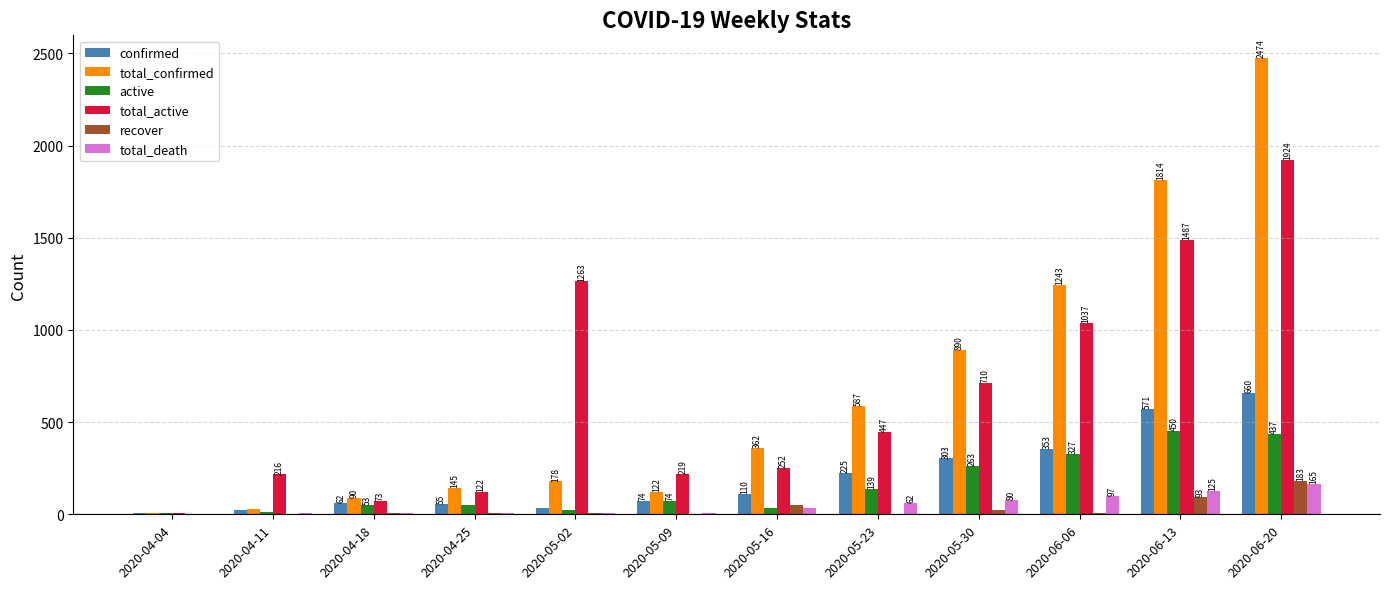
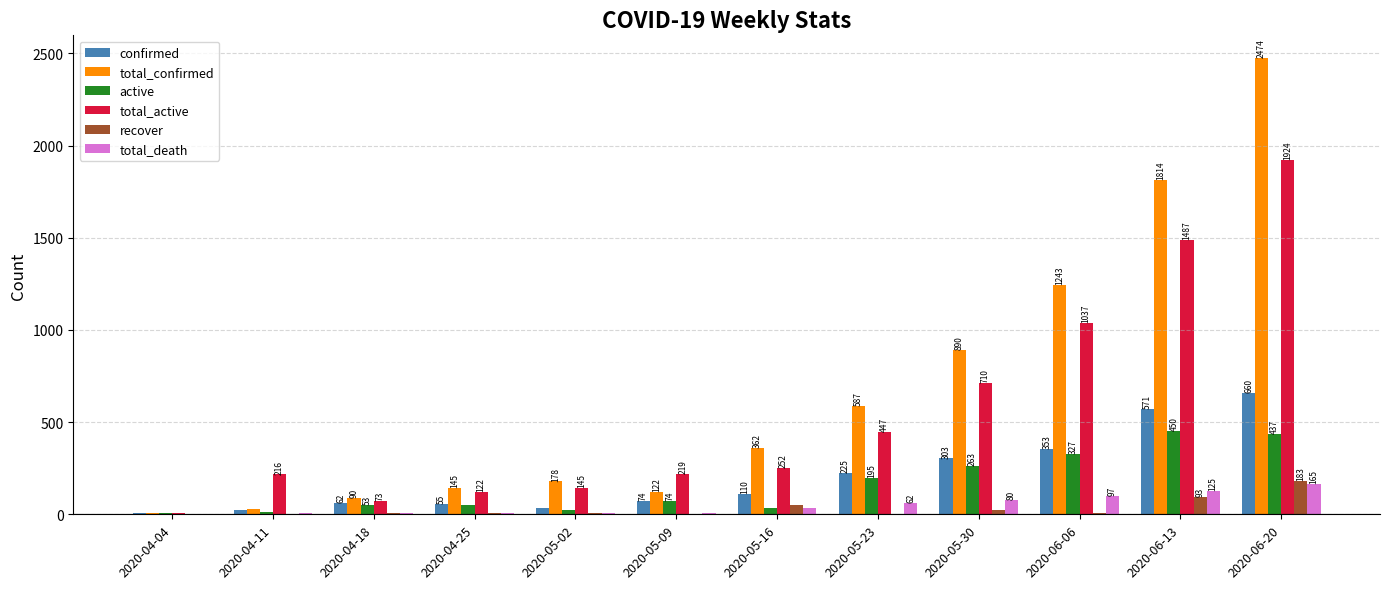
  {
    "confirmed": {
      "2020-04-18": 62,
      "2020-04-25": 55,
      "2020-05-09": 74,
      "2020-05-16": 110,
      "2020-05-23": 225,
      "2020-05-30": 303,
      "2020-06-06": 353,
      "2020-06-13": 571,
      "2020-06-20": 660
    },
    "total_confirmed": {
      "2020-04-18": 90,
      "2020-04-25": 145,
      "2020-05-02": 178,
      "2020-05-09": 122,
      "2020-05-16": 362,
      "2020-05-23": 587,
      "2020-05-30": 890,
      "2020-06-06": 1243,
      "2020-06-13": 1814,
      "2020-06-20": 2474
    },
    "active": {
      "2020-04-18": 53,
      "2020-05-09": 74,
-     "2020-05-23": 139,
+     "2020-05-23": 195,
      "2020-05-30": 263,
      "2020-06-06": 327,
      "2020-06-13": 450,
      "2020-06-20": 437
    },
    "total_active": {
      "2020-04-11": 216,
      "2020-04-18": 73,
      "2020-04-25": 122,
-     "2020-05-02": 1263,
+     "2020-05-02": 145,
      "2020-05-09": 219,
      "2020-05-16": 252,
      "2020-05-23": 447,
      "2020-05-30": 710,
      "2020-06-06": 1037,
      "2020-06-13": 1487,
      "2020-06-20": 1924
    },
    "recover": {
      "2020-06-13": 93,
      "2020-06-20": 183
    },
    "total_death": {
      "2020-05-23": 62,
      "2020-05-30": 80,
      "2020-06-06": 97,
      "2020-06-13": 125,
      "2020-06-20": 165
    }
  }
